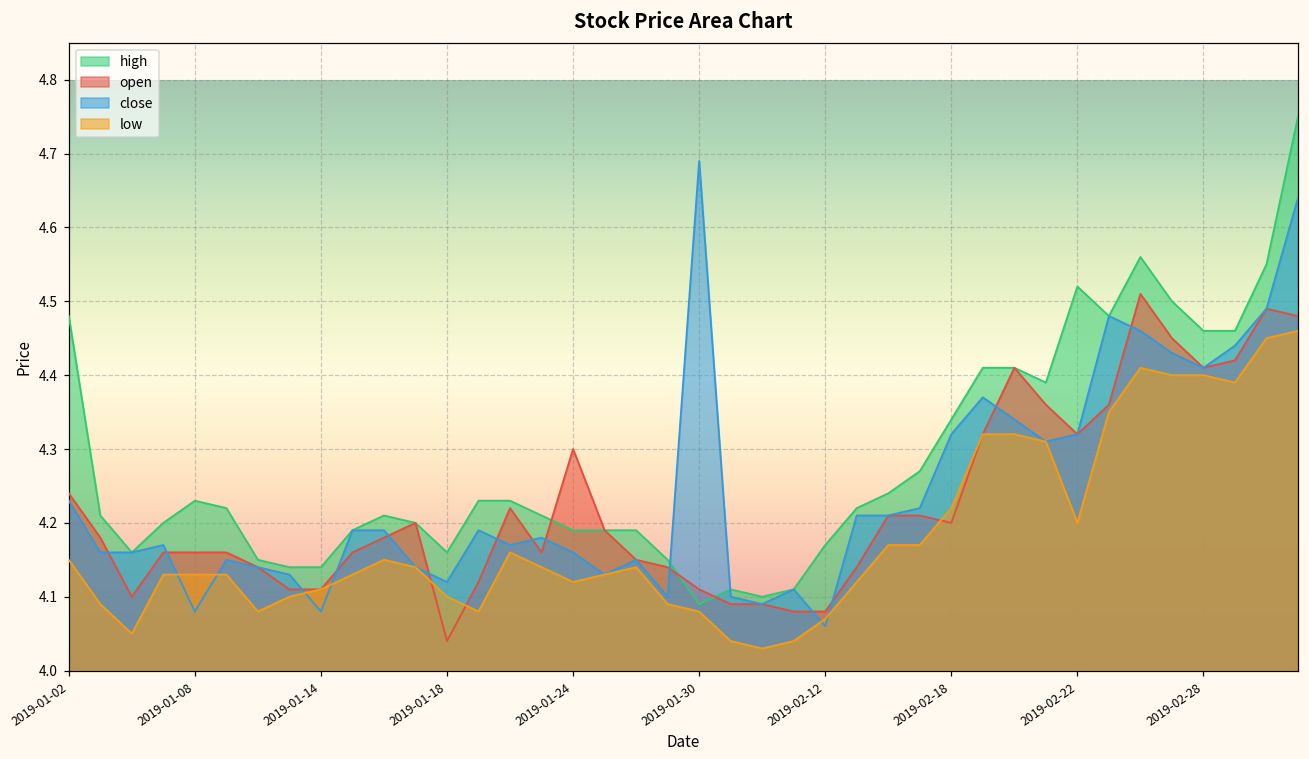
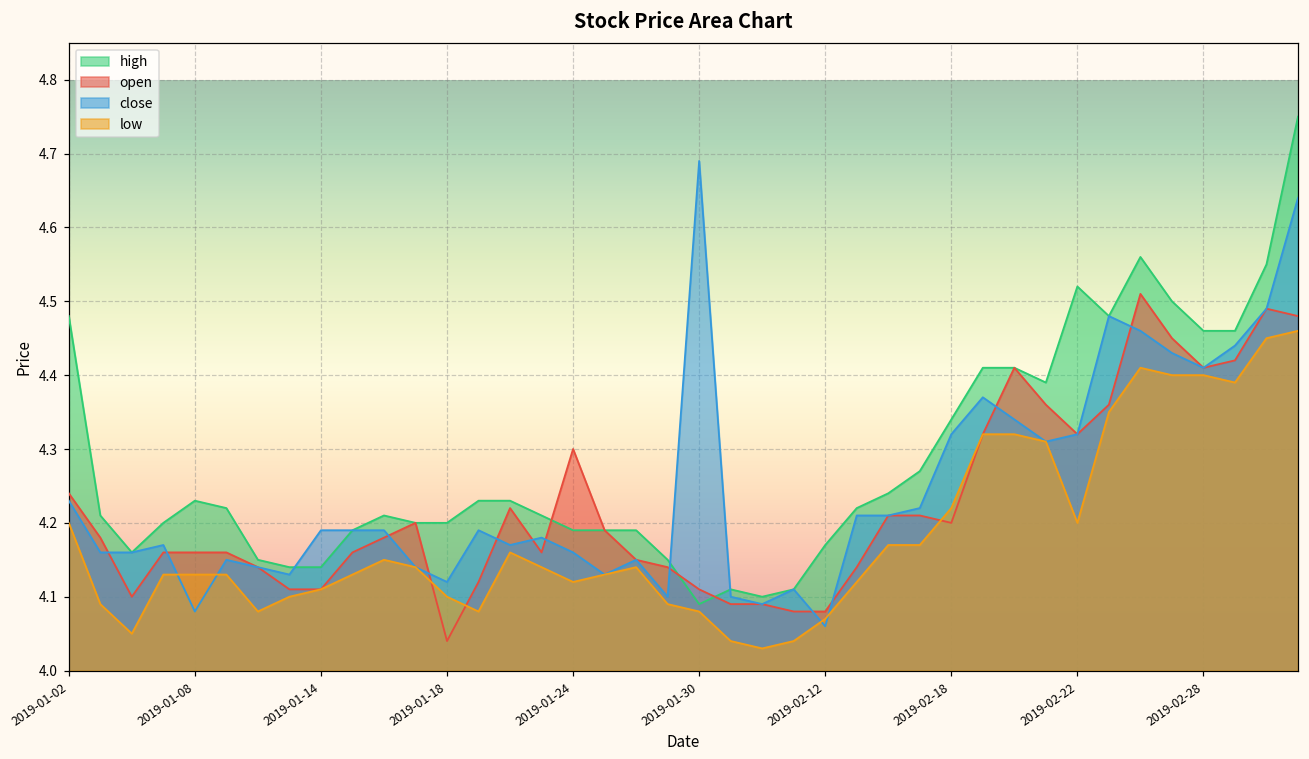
  {
    "high": {
      "2019-01-02": 4.48,
      "2019-01-08": 4.23,
      "2019-01-14": 4.14,
-     "2019-01-18": 4.16,
+     "2019-01-18": 4.20,
      "2019-01-24": 4.19,
      "2019-01-30": 4.09,
      "2019-02-12": 4.17,
      "2019-02-18": 4.34,
      "2019-02-22": 4.52,
      "2019-02-28": 4.46
    },
    "open": {
      "2019-01-02": 4.24,
      "2019-01-08": 4.16,
      "2019-01-18": 4.04,
      "2019-01-24": 4.30,
      "2019-01-30": 4.11,
      "2019-02-12": 4.08,
      "2019-02-18": 4.20
    },
    "close": {
      "2019-01-02": 4.23,
      "2019-01-08": 4.08,
-     "2019-01-14": 4.08,
+     "2019-01-14": 4.19,
      "2019-01-18": 4.12,
      "2019-01-24": 4.16,
      "2019-01-30": 4.69,
      "2019-02-12": 4.06,
      "2019-02-18": 4.32
    },
    "low": {
-     "2019-01-02": 4.15,
+     "2019-01-02": 4.20,
      "2019-01-08": 4.13,
      "2019-01-18": 4.10,
      "2019-01-24": 4.12,
      "2019-01-30": 4.08,
      "2019-02-12": 4.07,
      "2019-02-18": 4.22,
      "2019-02-22": 4.20,
      "2019-02-28": 4.40
    }
  }
